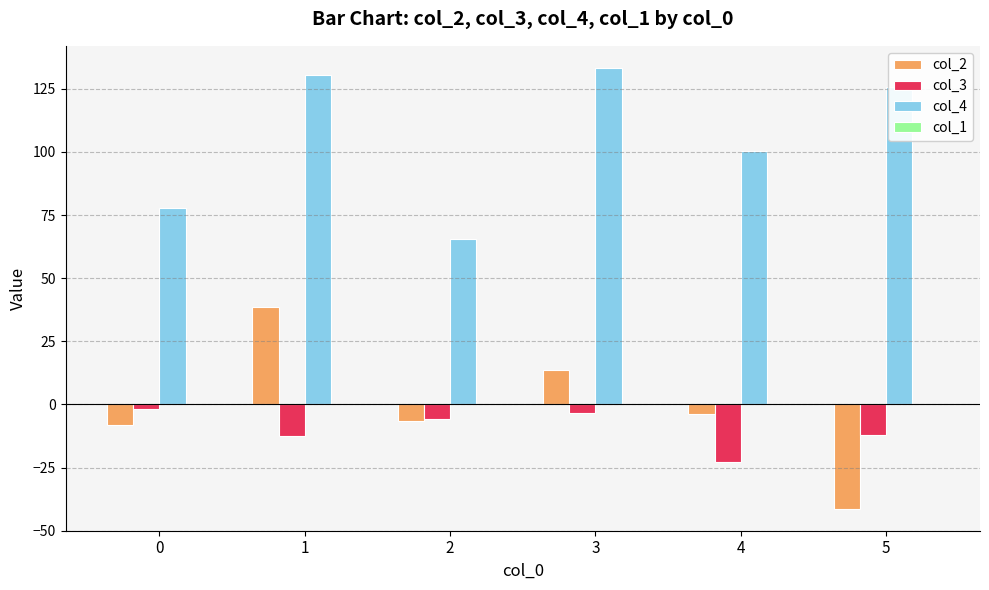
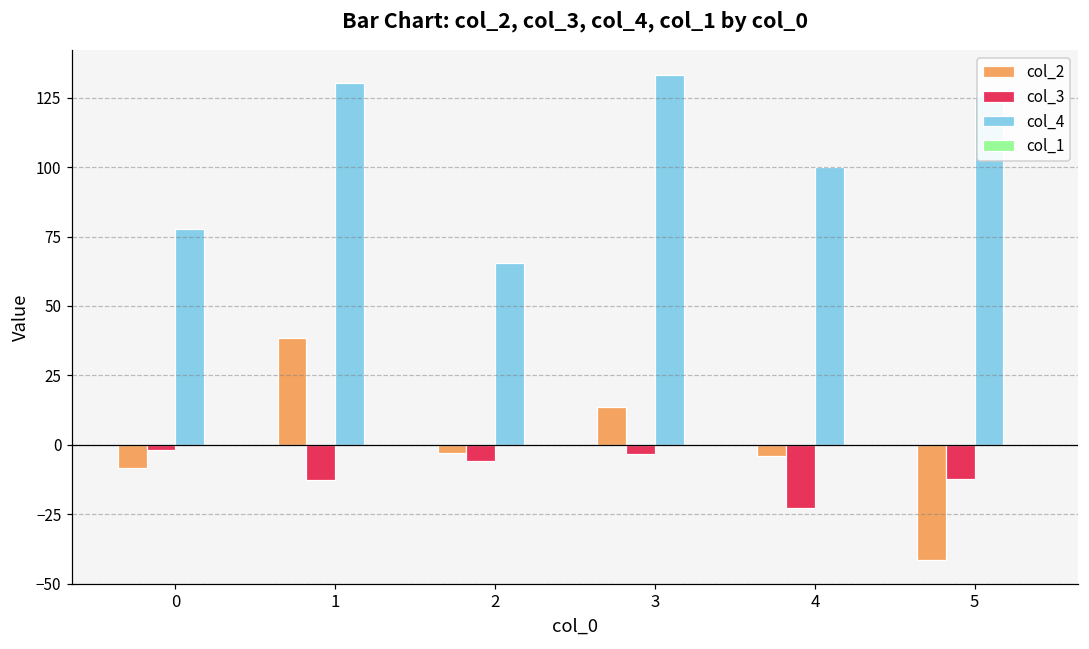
  {
    "col_2": {
      "0": -8,
      "1": 38,
-     "2": -6,
+     "2": -3,
      "3": 14,
      "4": -4,
      "5": -41
    },
    "col_3": {
      "0": -2,
      "1": -13,
      "2": -6,
      "3": -3,
      "4": -23,
      "5": -12
    },
    "col_4": {
      "0": 78,
      "1": 130,
      "2": 66,
      "3": 133,
      "4": 100
    },
    "col_1": {
      "0": 0,
      "1": 0,
      "2": 0,
      "3": 0,
      "4": 0,
      "5": 0
    }
  }
